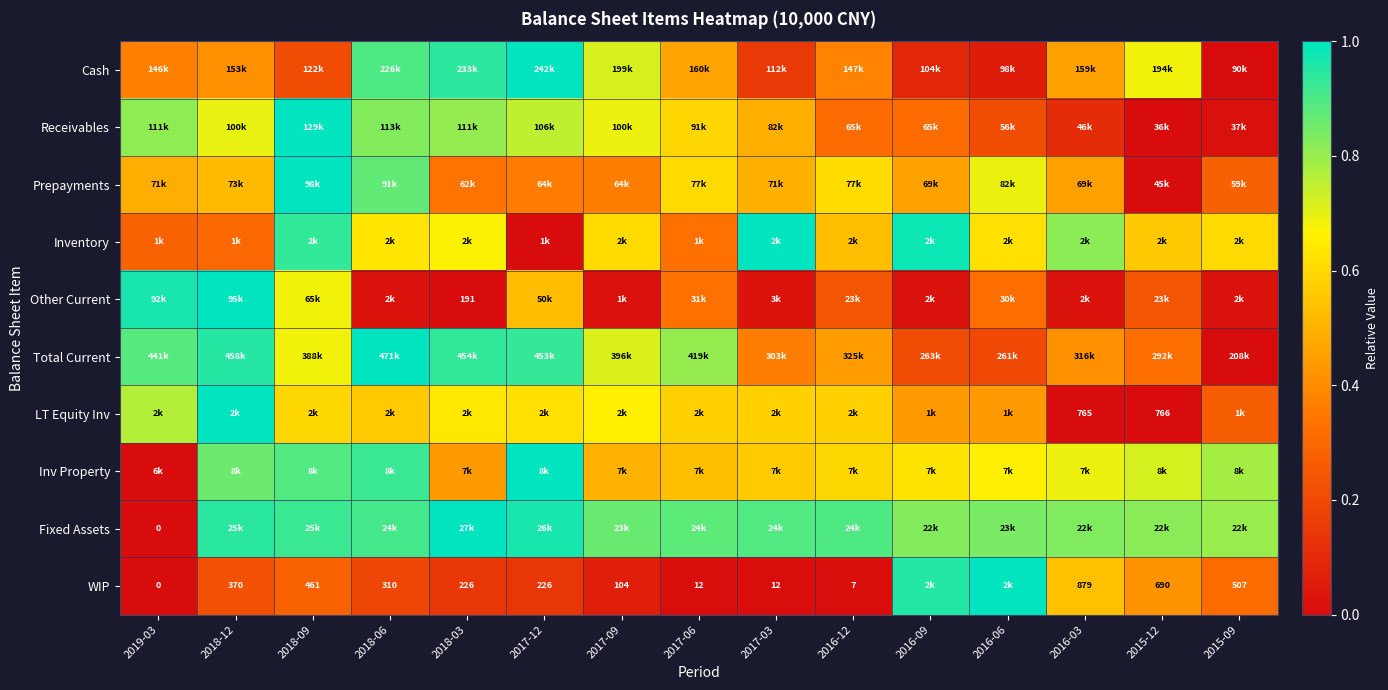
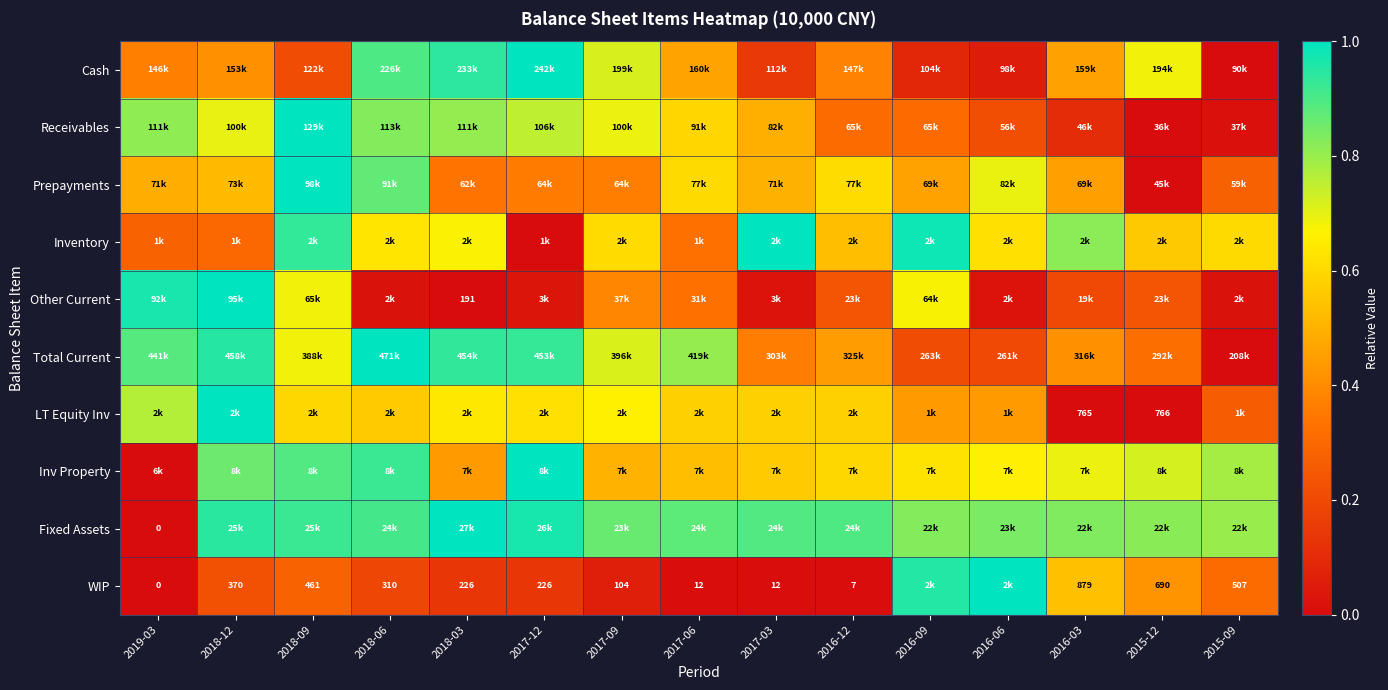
  {
    "Cash": {
      "2019-03": "146k",
      "2018-12": "153k",
      "2018-09": "122k",
      "2018-06": "226k",
      "2018-03": "233k",
      "2017-12": "242k",
      "2017-09": "199k",
      "2017-06": "160k",
      "2017-03": "112k",
      "2016-12": "147k",
      "2016-09": "104k",
      "2016-06": "98k",
      "2016-03": "159k",
      "2015-12": "194k",
      "2015-09": "90k"
    },
    "Receivables": {
      "2019-03": "111k",
      "2018-12": "100k",
      "2018-09": "129k",
      "2018-06": "113k",
      "2018-03": "111k",
      "2017-12": "106k",
      "2017-09": "100k",
      "2017-06": "91k",
      "2017-03": "82k",
      "2016-12": "65k",
      "2016-09": "65k",
      "2016-06": "56k",
      "2016-03": "46k",
      "2015-12": "36k",
      "2015-09": "37k"
    },
    "Prepayments": {
      "2019-03": "71k",
      "2018-12": "73k",
      "2018-09": "98k",
      "2018-06": "91k",
      "2018-03": "62k",
      "2017-12": "64k",
      "2017-09": "64k",
      "2017-06": "77k",
      "2017-03": "71k",
      "2016-12": "77k",
      "2016-09": "69k",
      "2016-06": "82k",
      "2016-03": "69k",
      "2015-12": "45k",
      "2015-09": "59k"
    },
    "Inventory": {
      "2019-03": "1k",
      "2018-12": "1k",
      "2018-09": "2k",
      "2018-06": "2k",
      "2018-03": "2k",
      "2017-12": "1k",
      "2017-09": "2k",
      "2017-06": "1k",
      "2017-03": "2k",
      "2016-12": "2k",
      "2016-09": "2k",
      "2016-06": "2k",
      "2016-03": "2k",
      "2015-12": "2k",
      "2015-09": "2k"
    },
    "Other Current": {
      "2019-03": "92k",
      "2018-12": "95k",
      "2018-09": "65k",
      "2018-06": "2k",
      "2018-03": "191",
-     "2017-12": "50k",
-     "2017-09": "1k",
+     "2017-12": "3k",
+     "2017-09": "37k",
      "2017-06": "31k",
      "2017-03": "3k",
      "2016-12": "23k",
-     "2016-09": "2k",
-     "2016-06": "30k",
-     "2016-03": "2k",
+     "2016-09": "64k",
+     "2016-06": "2k",
+     "2016-03": "19k",
      "2015-12": "23k",
      "2015-09": "2k"
    },
    "Total Current": {
      "2019-03": "441k",
      "2018-12": "458k",
      "2018-09": "388k",
      "2018-06": "471k",
      "2018-03": "454k",
      "2017-12": "453k",
      "2017-09": "396k",
      "2017-06": "419k",
      "2017-03": "303k",
      "2016-12": "325k",
      "2016-09": "263k",
      "2016-06": "261k",
      "2016-03": "316k",
      "2015-12": "292k",
      "2015-09": "208k"
    },
    "LT Equity Inv": {
      "2019-03": "2k",
      "2018-12": "2k",
      "2018-09": "2k",
      "2018-06": "2k",
      "2018-03": "2k",
      "2017-12": "2k",
      "2017-09": "2k",
      "2017-06": "2k",
      "2017-03": "2k",
      "2016-12": "2k",
      "2016-09": "1k",
      "2016-06": "1k",
      "2016-03": "765",
      "2015-12": "766",
      "2015-09": "1k"
    },
    "Inv Property": {
      "2019-03": "6k",
      "2018-12": "8k",
      "2018-09": "8k",
      "2018-06": "8k",
      "2018-03": "7k",
      "2017-12": "8k",
      "2017-09": "7k",
      "2017-06": "7k",
      "2017-03": "7k",
      "2016-12": "7k",
      "2016-09": "7k",
      "2016-06": "7k",
      "2016-03": "7k",
      "2015-12": "8k",
      "2015-09": "8k"
    },
    "Fixed Assets": {
      "2019-03": "0",
      "2018-12": "25k",
      "2018-09": "25k",
      "2018-06": "24k",
      "2018-03": "27k",
      "2017-12": "26k",
      "2017-09": "23k",
      "2017-06": "24k",
      "2017-03": "24k",
      "2016-12": "24k",
      "2016-09": "22k",
      "2016-06": "23k",
      "2016-03": "22k",
      "2015-12": "22k",
      "2015-09": "22k"
    },
    "WIP": {
      "2019-03": "0",
      "2018-12": "370",
      "2018-09": "461",
      "2018-06": "310",
      "2018-03": "226",
      "2017-12": "226",
      "2017-09": "104",
      "2017-06": "12",
      "2017-03": "12",
      "2016-12": "7",
      "2016-09": "2k",
      "2016-06": "2k",
      "2016-03": "879",
      "2015-12": "690",
      "2015-09": "507"
    }
  }
